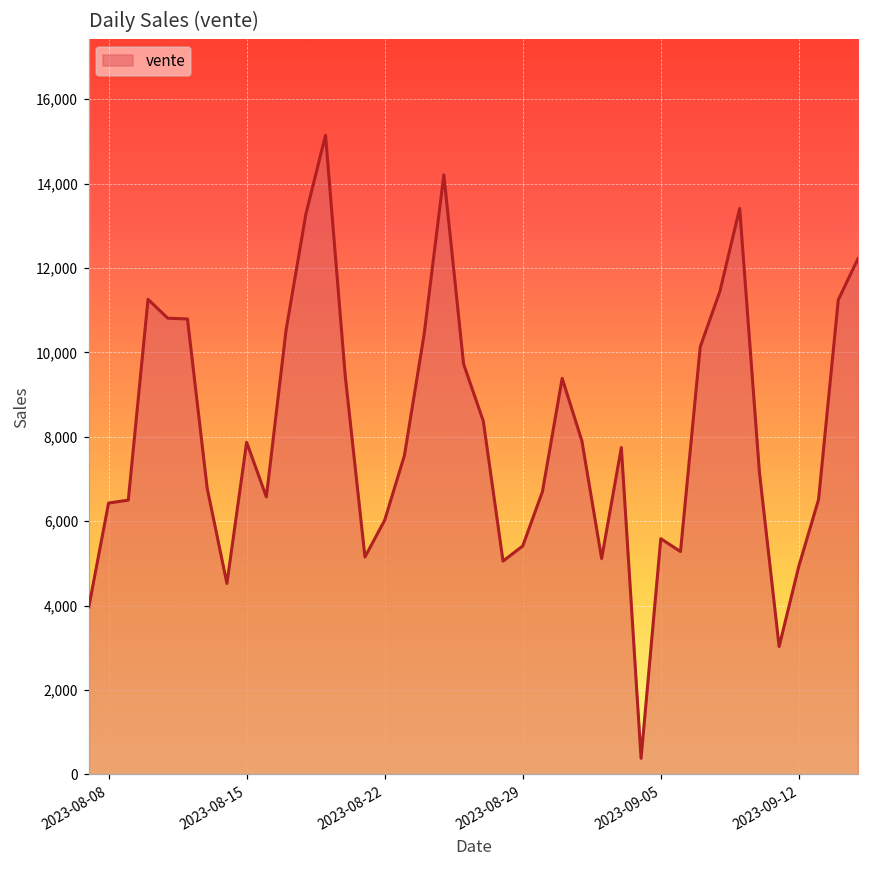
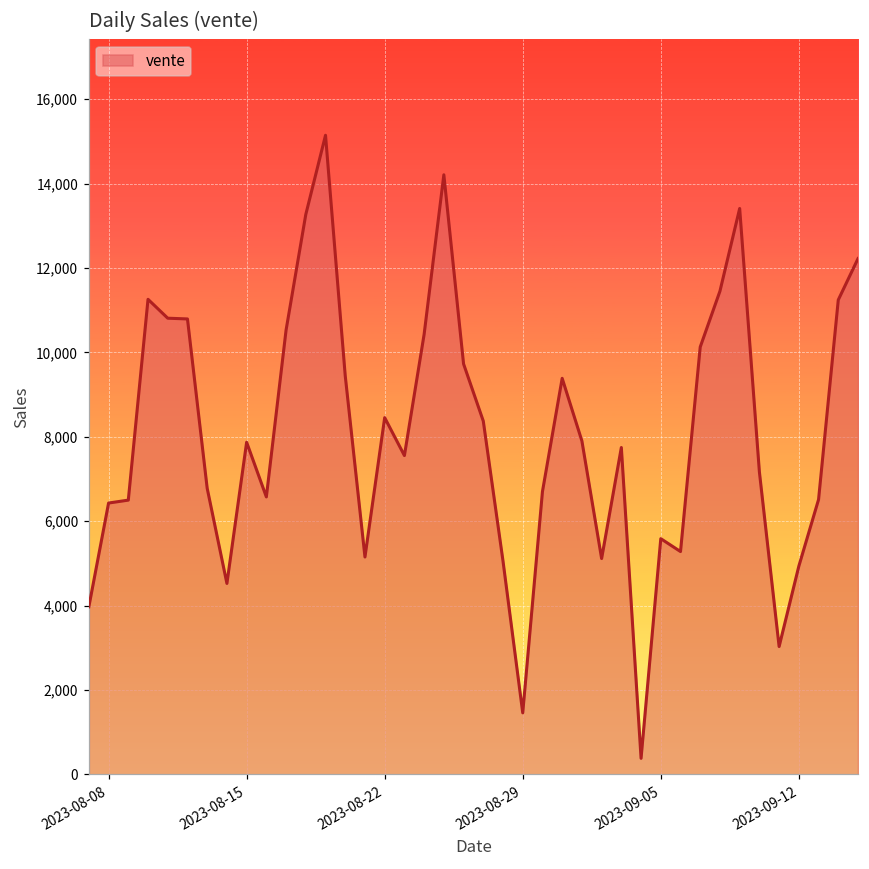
  {
    "2023-08-08": "6,400",
    "2023-08-15": "7,900",
-   "2023-08-22": "6,000",
-   "2023-08-29": "5,400",
+   "2023-08-22": "8,500",
+   "2023-08-29": "1,500",
    "2023-09-05": "5,600",
    "2023-09-12": "4,900"
  }
